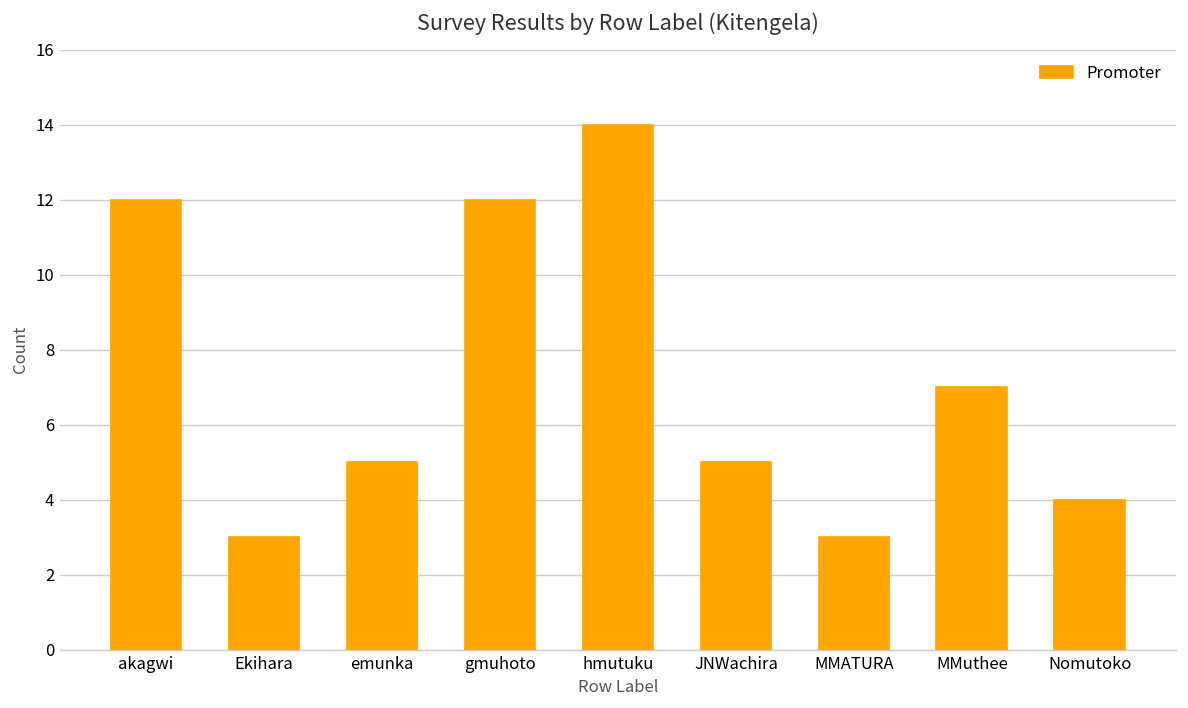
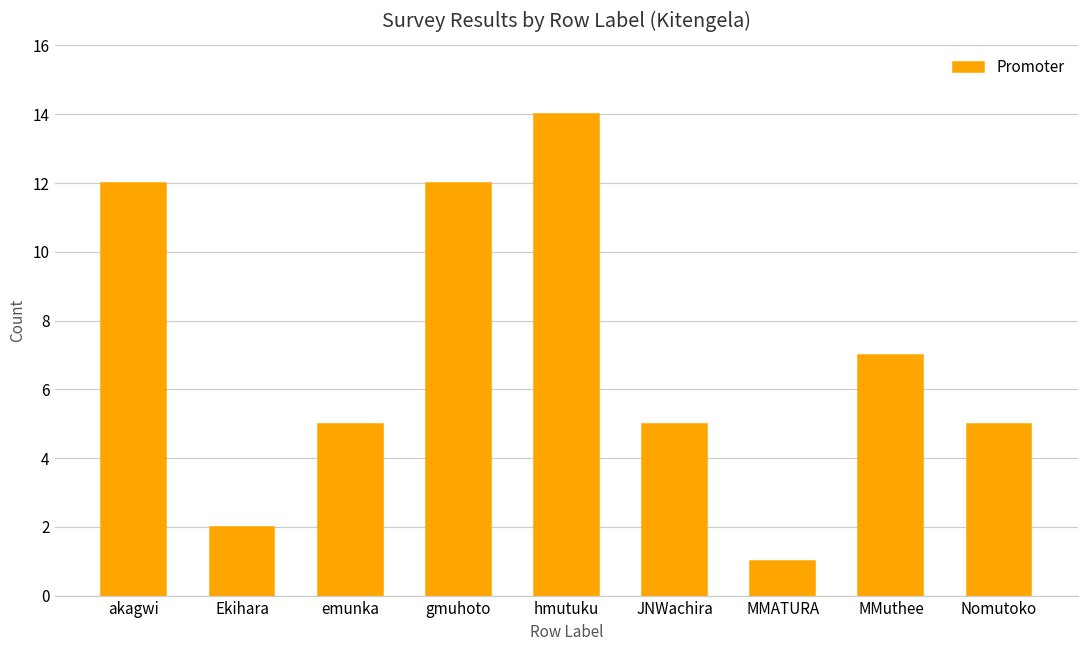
  {
    "akagwi": 12,
-   "Ekihara": 3,
+   "Ekihara": 2,
    "emunka": 5,
    "gmuhoto": 12,
    "hmutuku": 14,
    "JNWachira": 5,
-   "MMATURA": 3,
+   "MMATURA": 1,
    "MMuthee": 7,
-   "Nomutoko": 4
+   "Nomutoko": 5
  }
